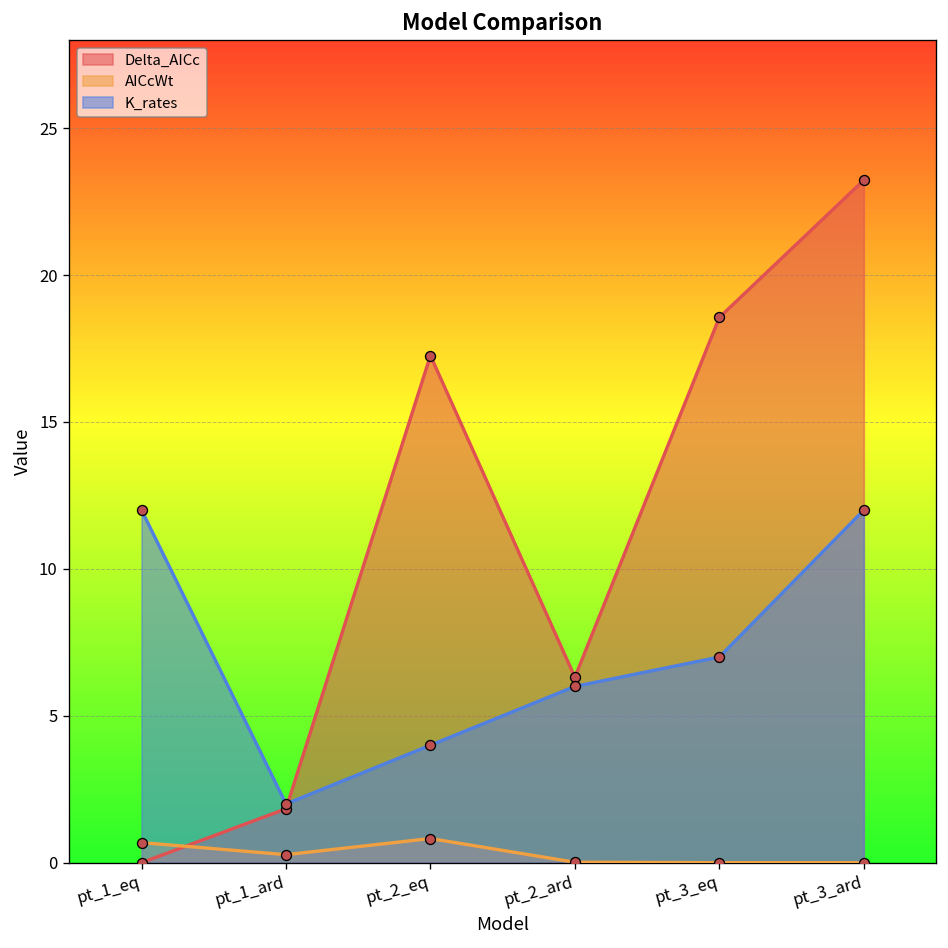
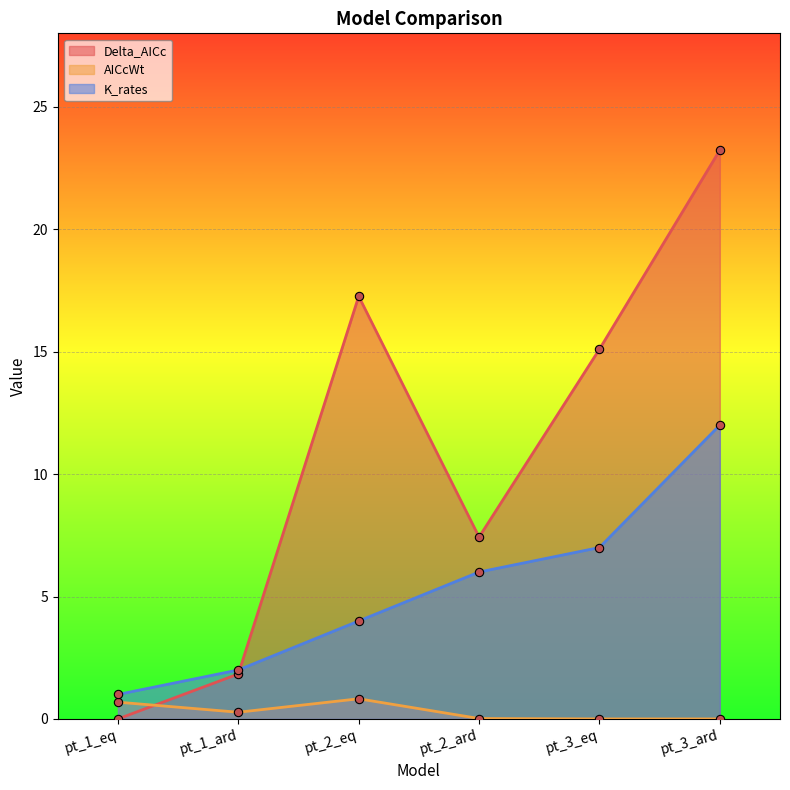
  {
    "Delta_AICc": {
      "pt_1_eq": 0.0,
      "pt_1_ard": 1.8,
      "pt_2_eq": 17.3,
-     "pt_2_ard": 6.3,
-     "pt_3_eq": 18.6,
+     "pt_2_ard": 7.4,
+     "pt_3_eq": 15.1,
      "pt_3_ard": 23.2
    },
    "AICcWt": {
      "pt_1_eq": 0.7,
      "pt_1_ard": 0.3,
      "pt_2_eq": 0.8,
      "pt_2_ard": 0.0,
      "pt_3_eq": 0.0,
      "pt_3_ard": 0.0
    },
    "K_rates": {
-     "pt_1_eq": 12,
+     "pt_1_eq": 1,
      "pt_1_ard": 2,
      "pt_2_eq": 4,
      "pt_2_ard": 6,
      "pt_3_eq": 7,
      "pt_3_ard": 12
    }
  }
